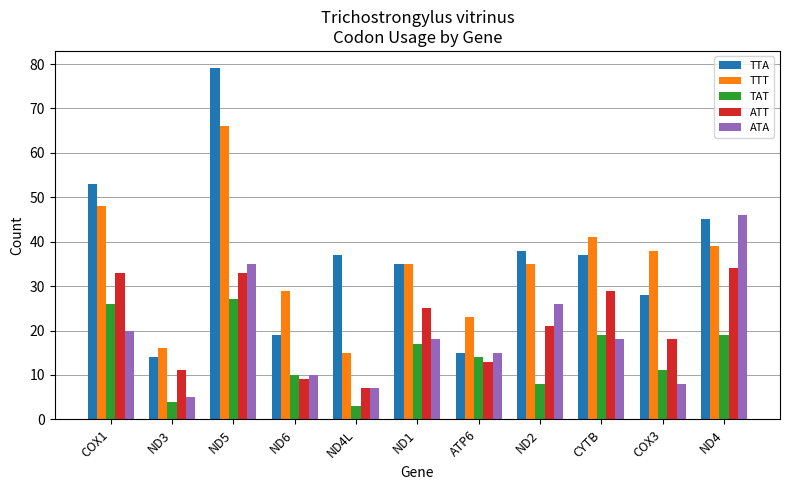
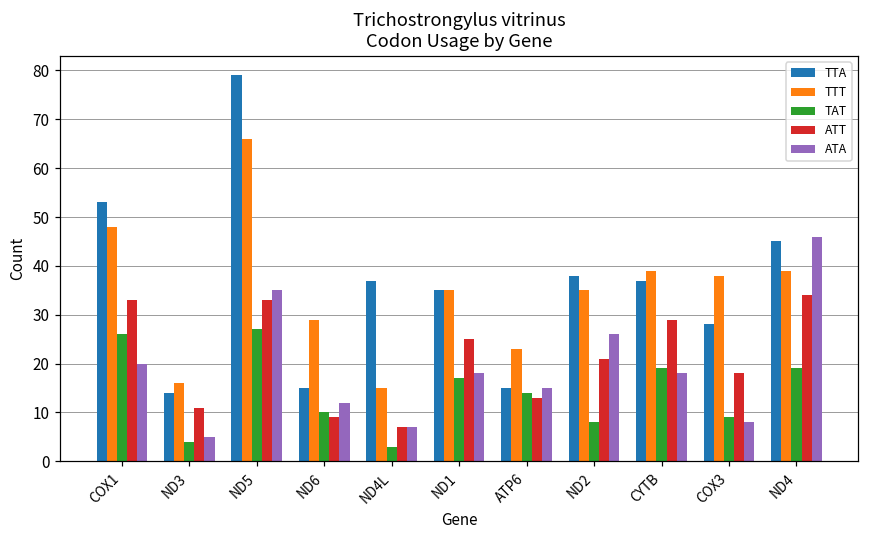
  {
    "TTA": {
      "COX1": 53,
      "ND3": 14,
      "ND5": 79,
-     "ND6": 19,
+     "ND6": 15,
      "ND4L": 37,
      "ND1": 35,
      "ATP6": 15,
      "ND2": 38,
      "CYTB": 37,
      "COX3": 28,
      "ND4": 45
    },
    "TTT": {
      "COX1": 48,
      "ND3": 16,
      "ND5": 66,
      "ND6": 29,
      "ND4L": 15,
      "ND1": 35,
      "ATP6": 23,
      "ND2": 35,
-     "CYTB": 41,
+     "CYTB": 39,
      "COX3": 38,
      "ND4": 39
    },
    "TAT": {
      "COX1": 26,
      "ND3": 4,
      "ND5": 27,
      "ND6": 10,
      "ND4L": 3,
      "ND1": 17,
      "ATP6": 14,
      "ND2": 8,
      "CYTB": 19,
-     "COX3": 11,
+     "COX3": 9,
      "ND4": 19
    },
    "ATT": {
      "COX1": 33,
      "ND3": 11,
      "ND5": 33,
      "ND6": 9,
      "ND4L": 7,
      "ND1": 25,
      "ATP6": 13,
      "ND2": 21,
      "CYTB": 29,
      "COX3": 18,
      "ND4": 34
    },
    "ATA": {
      "COX1": 20,
      "ND3": 5,
      "ND5": 35,
-     "ND6": 10,
+     "ND6": 12,
      "ND4L": 7,
      "ND1": 18,
      "ATP6": 15,
      "ND2": 26,
      "CYTB": 18,
      "COX3": 8,
      "ND4": 46
    }
  }
